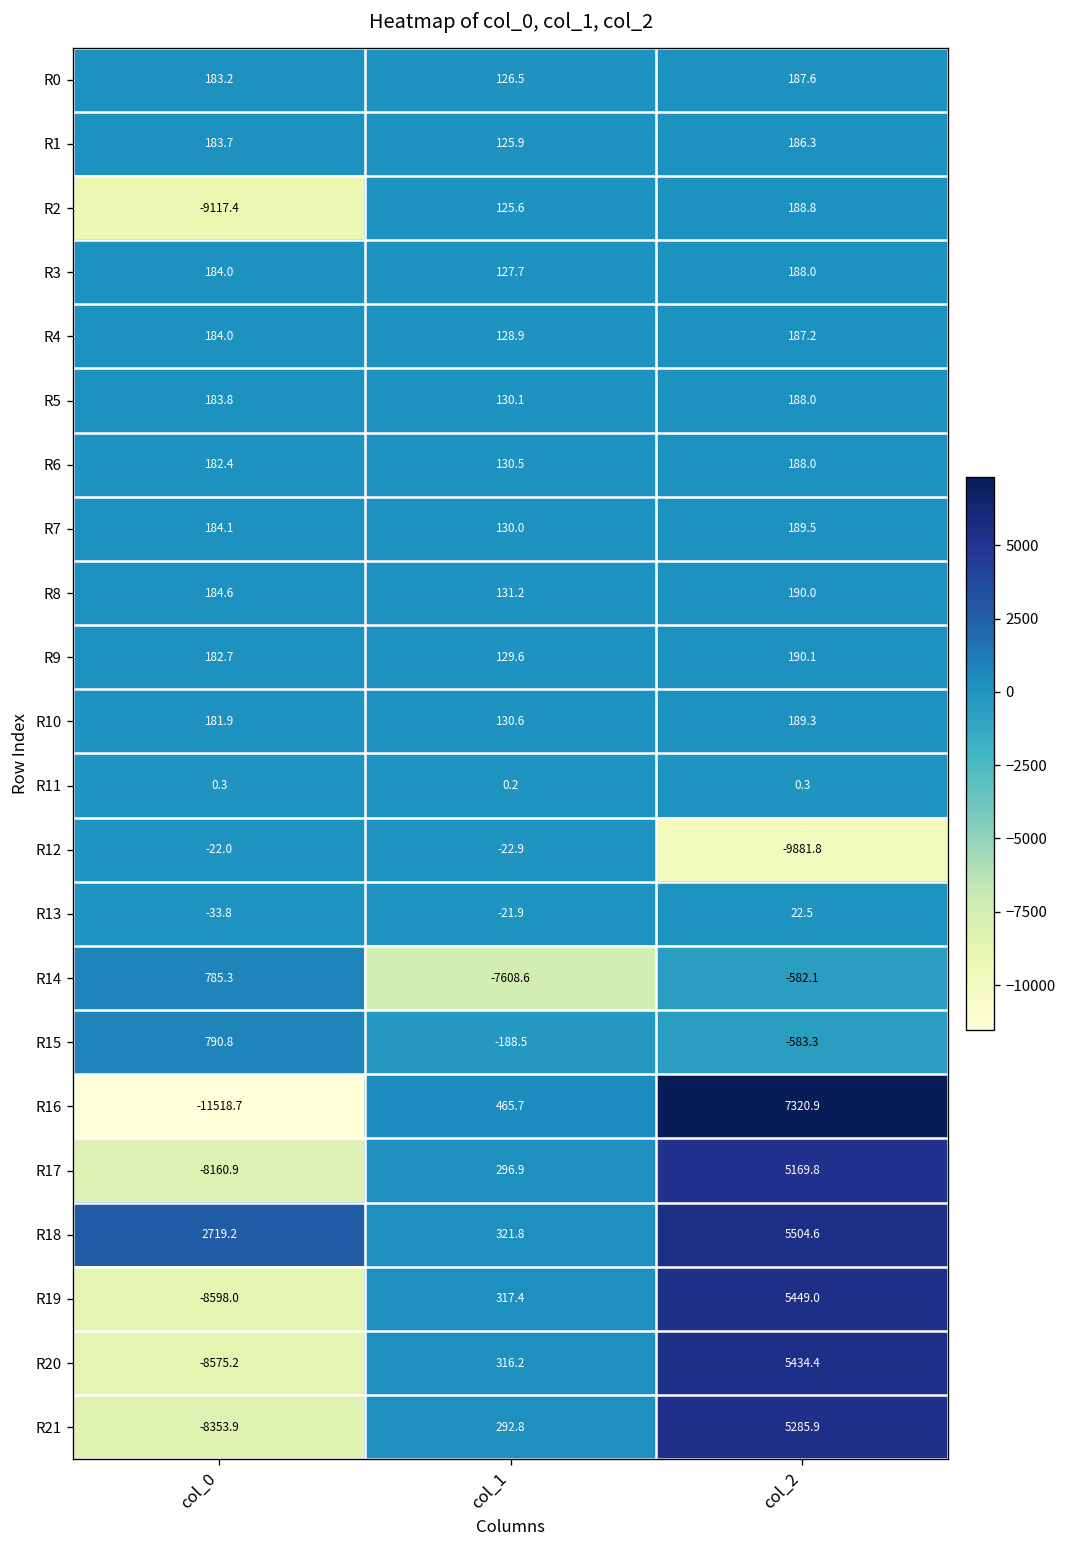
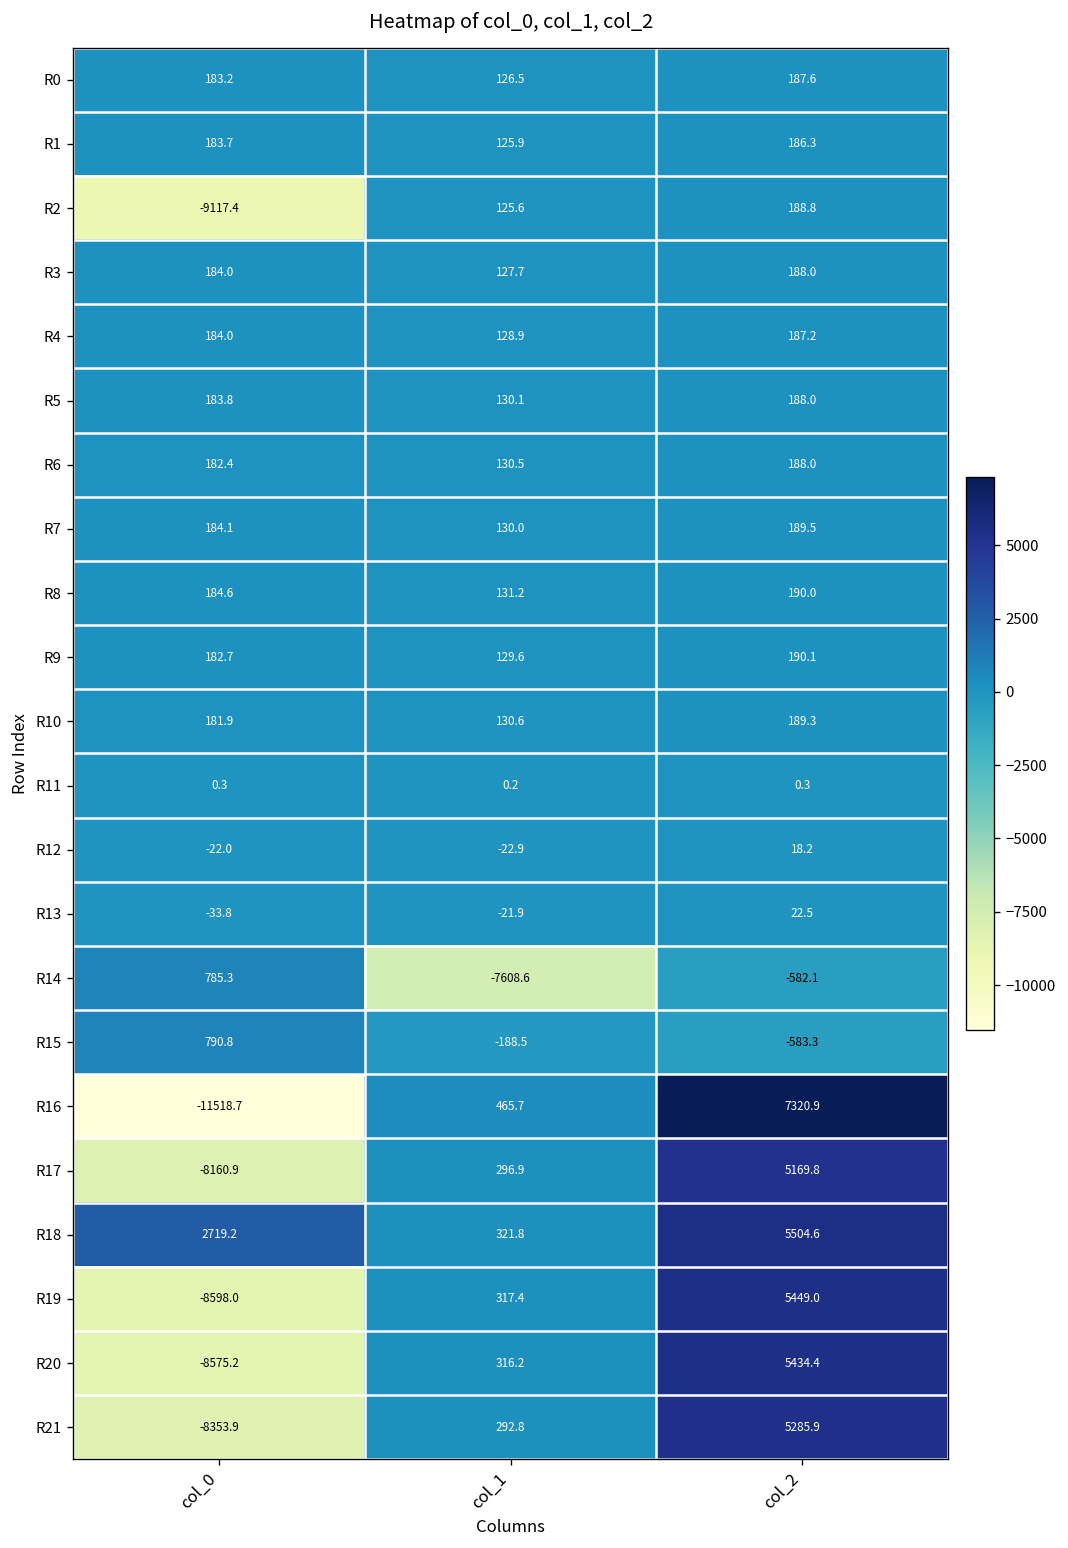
  {
    "R0": {
      "col_0": 183.2,
      "col_1": 126.5,
      "col_2": 187.6
    },
    "R1": {
      "col_0": 183.7,
      "col_1": 125.9,
      "col_2": 186.3
    },
    "R2": {
      "col_0": -9117.4,
      "col_1": 125.6,
      "col_2": 188.8
    },
    "R3": {
      "col_0": 184.0,
      "col_1": 127.7,
      "col_2": 188.0
    },
    "R4": {
      "col_0": 184.0,
      "col_1": 128.9,
      "col_2": 187.2
    },
    "R5": {
      "col_0": 183.8,
      "col_1": 130.1,
      "col_2": 188.0
    },
    "R6": {
      "col_0": 182.4,
      "col_1": 130.5,
      "col_2": 188.0
    },
    "R7": {
      "col_0": 184.1,
      "col_1": 130.0,
      "col_2": 189.5
    },
    "R8": {
      "col_0": 184.6,
      "col_1": 131.2,
      "col_2": 190.0
    },
    "R9": {
      "col_0": 182.7,
      "col_1": 129.6,
      "col_2": 190.1
    },
    "R10": {
      "col_0": 181.9,
      "col_1": 130.6,
      "col_2": 189.3
    },
    "R11": {
      "col_0": 0.3,
      "col_1": 0.2,
      "col_2": 0.3
    },
    "R12": {
      "col_0": -22.0,
      "col_1": -22.9,
-     "col_2": -9881.8
+     "col_2": 18.2
    },
    "R13": {
      "col_0": -33.8,
      "col_1": -21.9,
      "col_2": 22.5
    },
    "R14": {
      "col_0": 785.3,
      "col_1": -7608.6,
      "col_2": -582.1
    },
    "R15": {
      "col_0": 790.8,
      "col_1": -188.5,
      "col_2": -583.3
    },
    "R16": {
      "col_0": -11518.7,
      "col_1": 465.7,
      "col_2": 7320.9
    },
    "R17": {
      "col_0": -8160.9,
      "col_1": 296.9,
      "col_2": 5169.8
    },
    "R18": {
      "col_0": 2719.2,
      "col_1": 321.8,
      "col_2": 5504.6
    },
    "R19": {
      "col_0": -8598.0,
      "col_1": 317.4,
      "col_2": 5449.0
    },
    "R20": {
      "col_0": -8575.2,
      "col_1": 316.2,
      "col_2": 5434.4
    },
    "R21": {
      "col_0": -8353.9,
      "col_1": 292.8,
      "col_2": 5285.9
    }
  }
